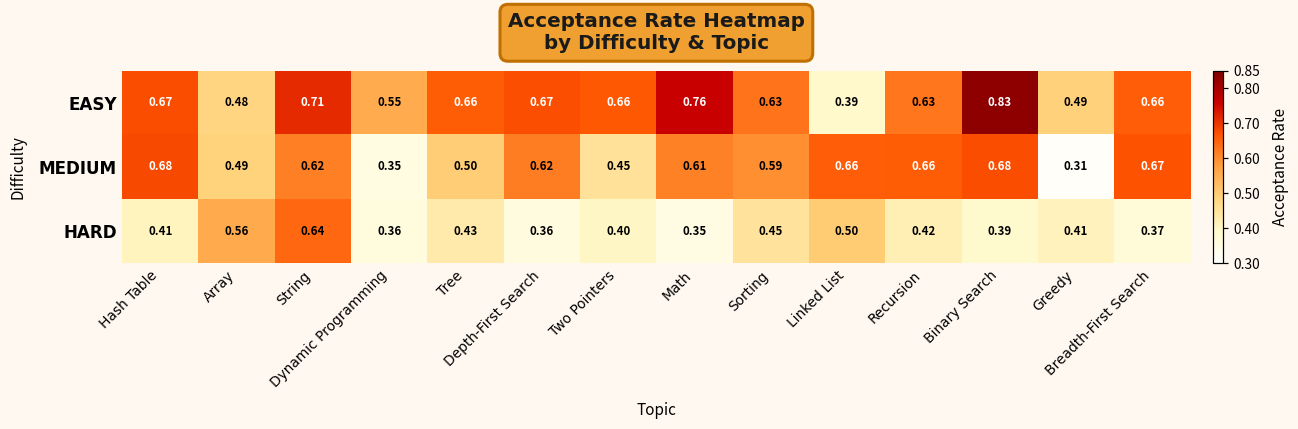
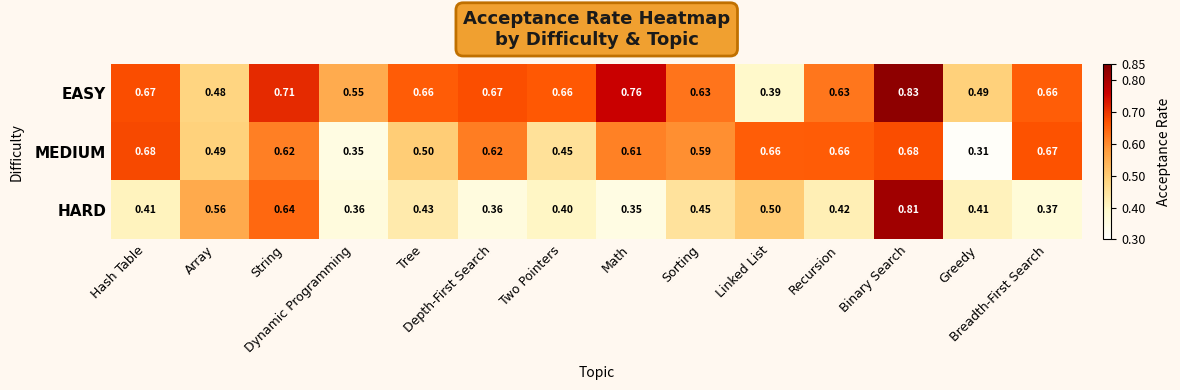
  {
    "EASY": {
      "Hash Table": 0.67,
      "Array": 0.48,
      "String": 0.71,
      "Dynamic Programming": 0.55,
      "Tree": 0.66,
      "Depth-First Search": 0.67,
      "Two Pointers": 0.66,
      "Math": 0.76,
      "Sorting": 0.63,
      "Linked List": 0.39,
      "Recursion": 0.63,
      "Binary Search": 0.83,
      "Greedy": 0.49,
      "Breadth-First Search": 0.66
    },
    "MEDIUM": {
      "Hash Table": 0.68,
      "Array": 0.49,
      "String": 0.62,
      "Dynamic Programming": 0.35,
      "Tree": 0.50,
      "Depth-First Search": 0.62,
      "Two Pointers": 0.45,
      "Math": 0.61,
      "Sorting": 0.59,
      "Linked List": 0.66,
      "Recursion": 0.66,
      "Binary Search": 0.68,
      "Greedy": 0.31,
      "Breadth-First Search": 0.67
    },
    "HARD": {
      "Hash Table": 0.41,
      "Array": 0.56,
      "String": 0.64,
      "Dynamic Programming": 0.36,
      "Tree": 0.43,
      "Depth-First Search": 0.36,
      "Two Pointers": 0.40,
      "Math": 0.35,
      "Sorting": 0.45,
      "Linked List": 0.50,
      "Recursion": 0.42,
-     "Binary Search": 0.39,
+     "Binary Search": 0.81,
      "Greedy": 0.41,
      "Breadth-First Search": 0.37
    }
  }
